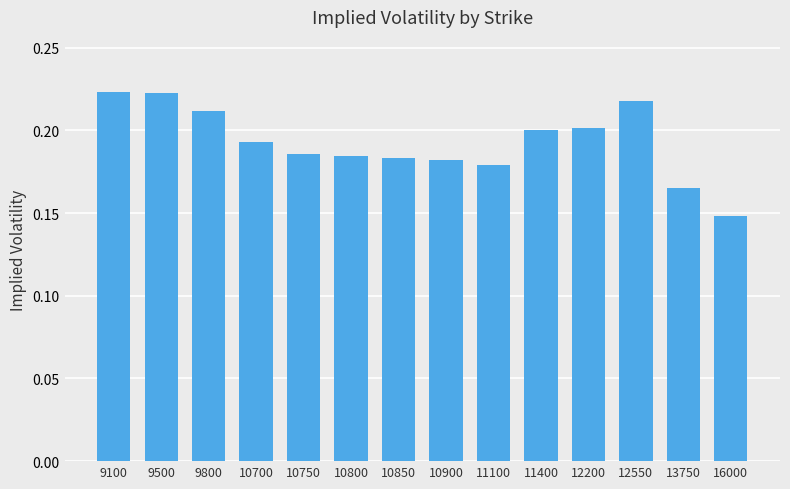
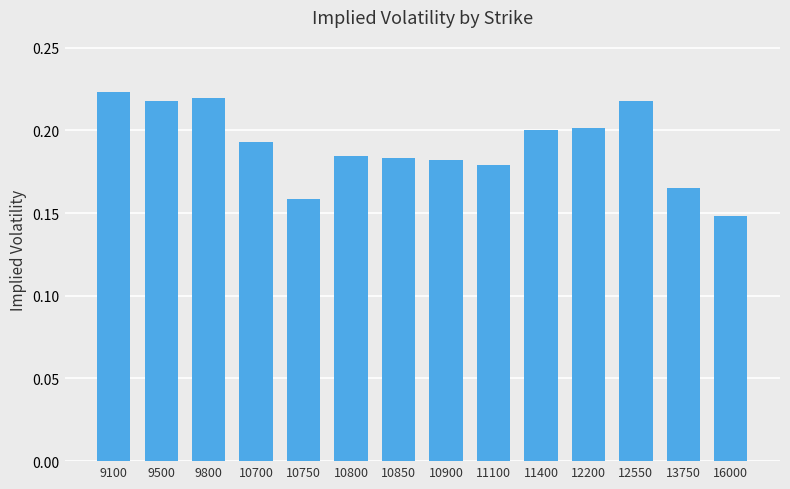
  {
    "9100": 0.223,
-   "9500": 0.223,
-   "9800": 0.212,
+   "9500": 0.218,
+   "9800": 0.220,
    "10700": 0.193,
-   "10750": 0.186,
+   "10750": 0.158,
    "10800": 0.184,
    "10850": 0.183,
    "10900": 0.182,
    "11100": 0.179,
    "11400": 0.200,
    "12200": 0.202,
    "12550": 0.218,
    "13750": 0.165,
    "16000": 0.148
  }
